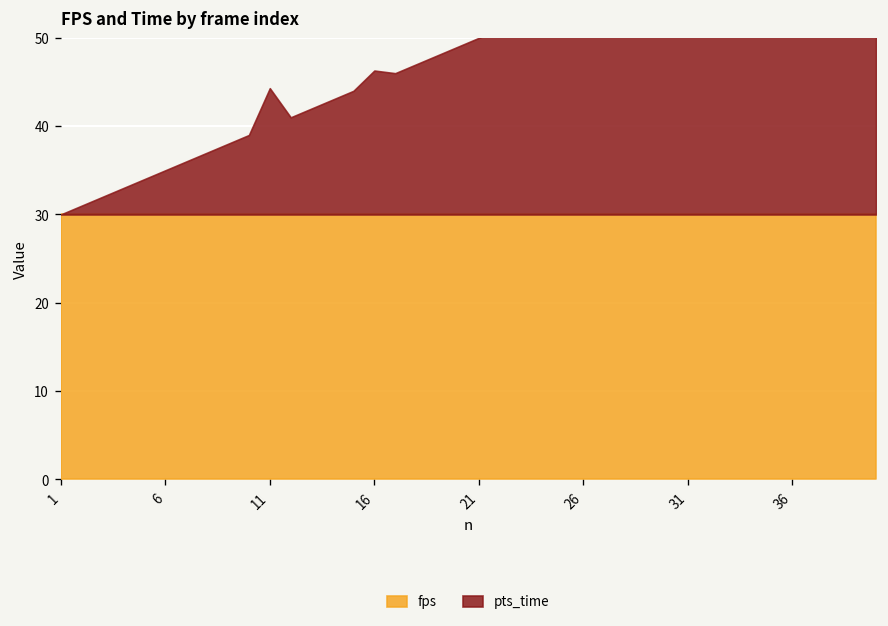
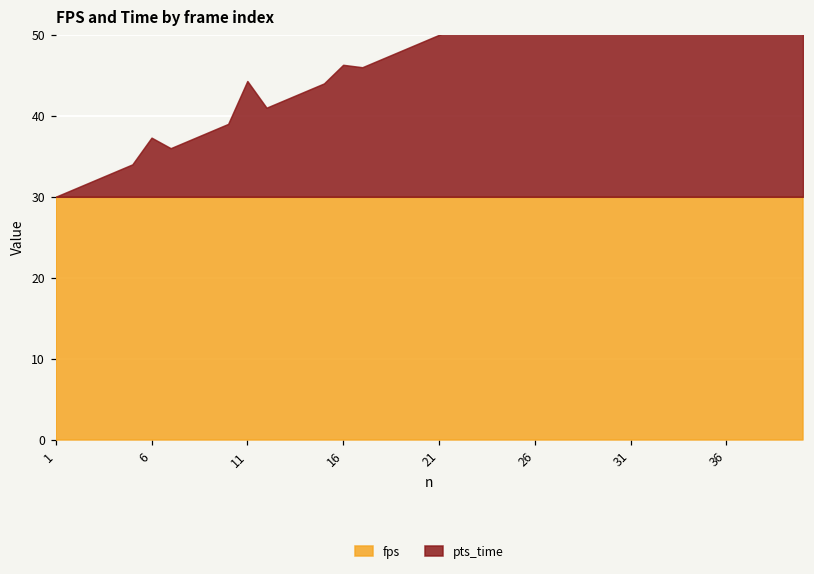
  {
    "fps": {
      "6": 30,
      "11": 30,
      "16": 30,
      "21": 30,
      "26": 30,
      "31": 30,
      "36": 30
    },
    "pts_time": {
-     "6": 5,
+     "6": 7,
      "11": 14,
      "16": 16,
      "21": 20
    }
  }
